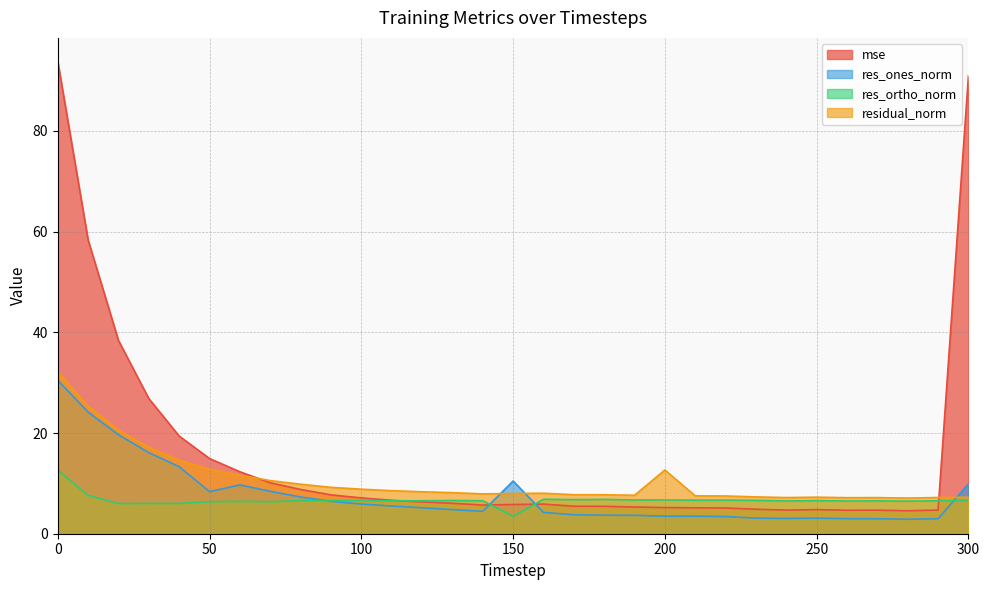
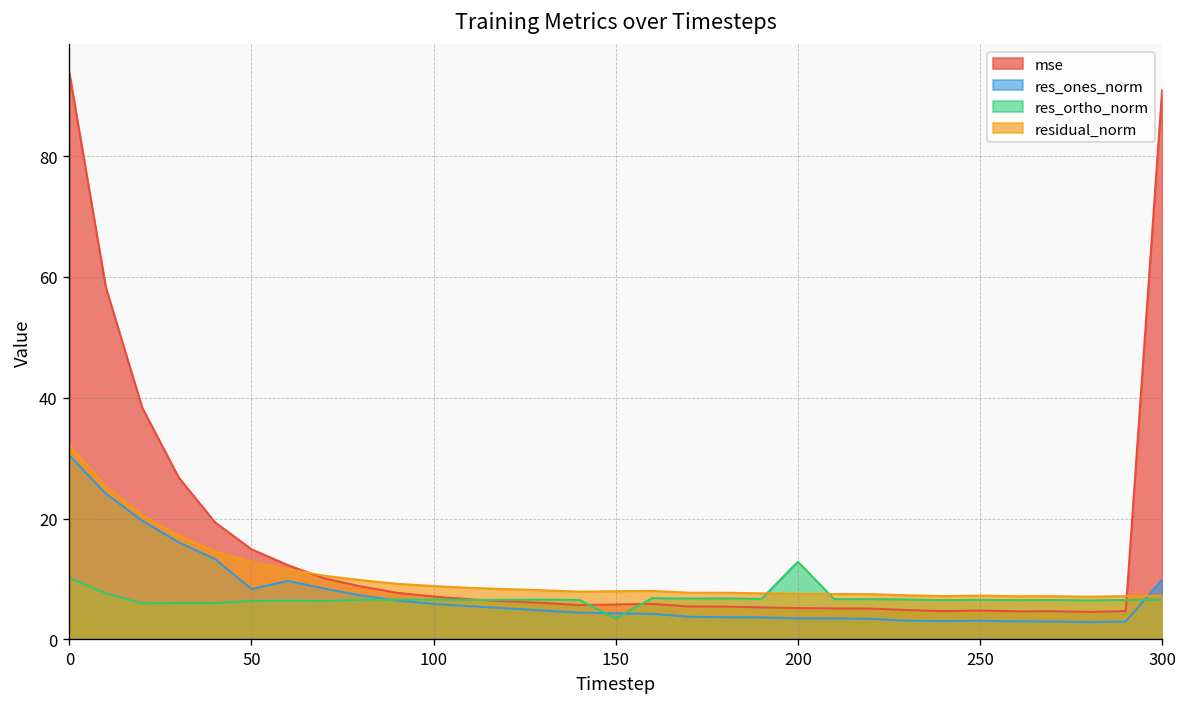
  {
    "mse": {
      "0": 94,
      "50": 15,
      "100": 7,
      "150": 6,
      "200": 5,
      "250": 5,
      "300": 91
    },
    "res_ones_norm": {
      "0": 30,
      "50": 8,
      "100": 6,
-     "150": 10,
+     "150": 4,
      "200": 3,
      "250": 3,
      "300": 10
    },
    "res_ortho_norm": {
-     "0": 13,
+     "0": 10,
      "50": 6,
      "100": 7,
      "150": 3,
-     "200": 7,
+     "200": 13,
      "250": 7,
      "300": 7
    },
    "residual_norm": {
      "0": 32,
      "50": 13,
      "100": 9,
      "150": 8,
-     "200": 13,
+     "200": 8,
      "250": 7,
      "300": 7
    }
  }
